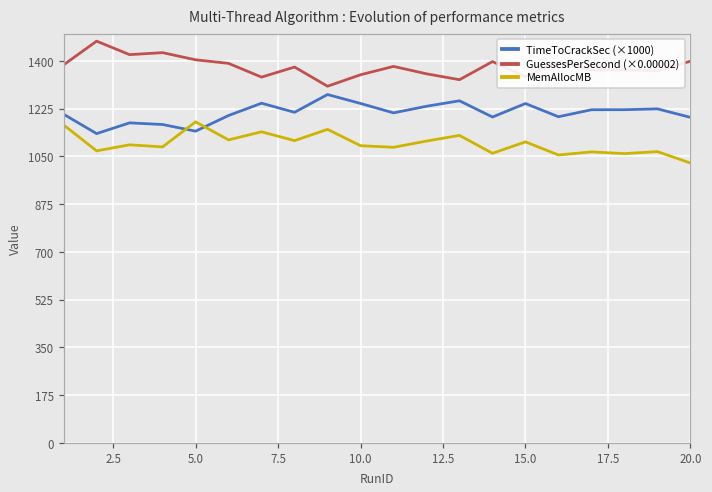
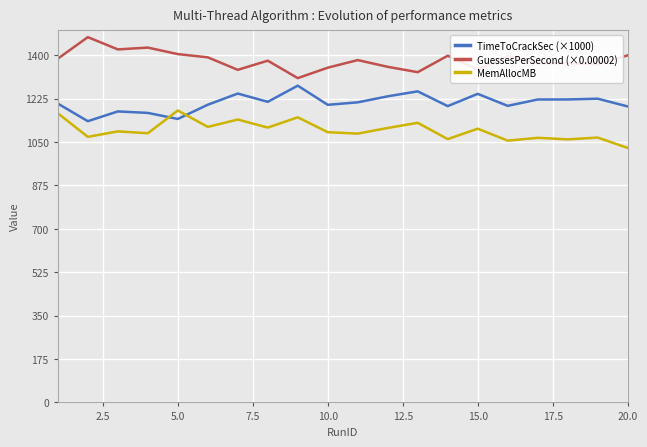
  {
    "TimeToCrackSec (×1000)": {
      "5.0": 1140,
-     "10.0": 1240,
+     "10.0": 1200,
      "15.0": 1240,
      "20.0": 1190
    },
    "GuessesPerSecond (×0.00002)": {
      "5.0": 1400,
      "10.0": 1350,
      "20.0": 1400
    },
    "MemAllocMB": {
      "5.0": 1180,
      "10.0": 1090,
      "15.0": 1100,
      "20.0": 1030
    }
  }
